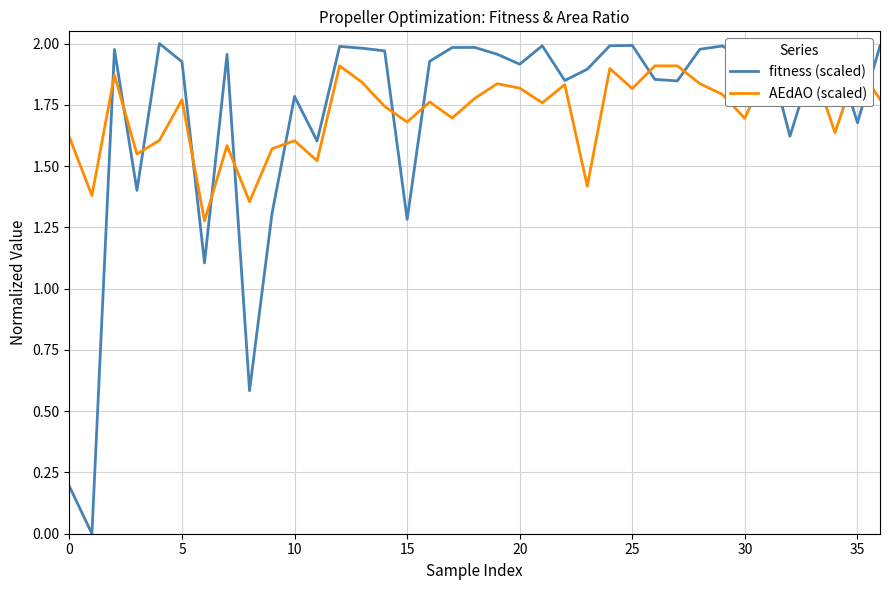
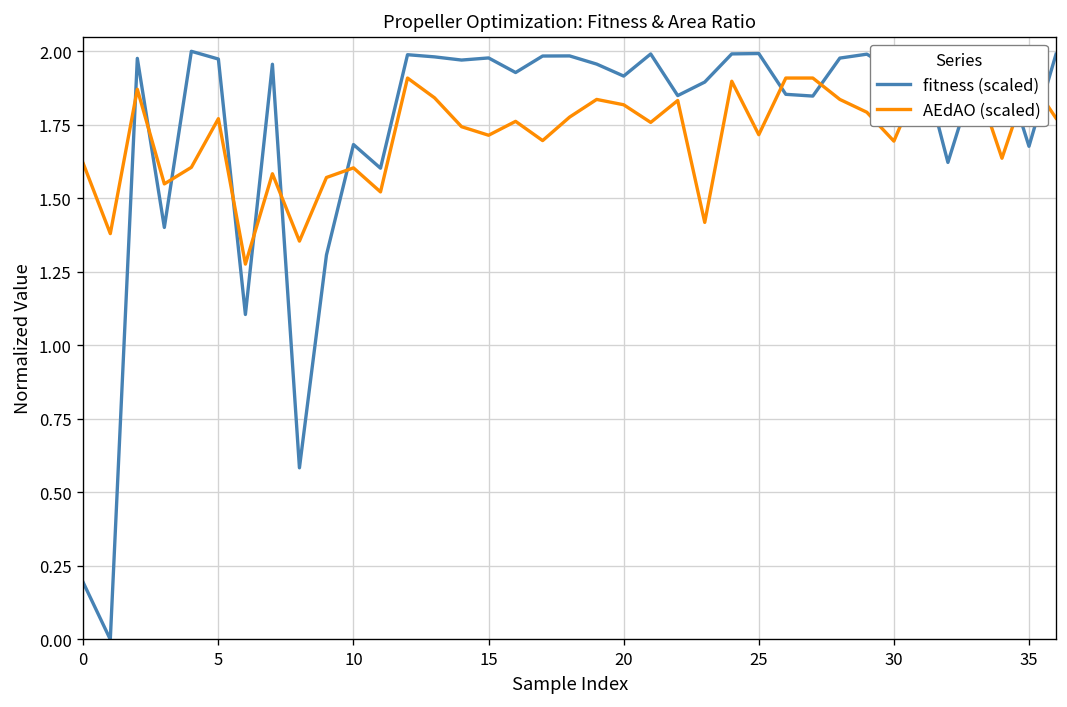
  {
    "fitness (scaled)": {
      "0": 0.19,
-     "5": 1.93,
-     "10": 1.78,
-     "15": 1.28,
+     "5": 1.97,
+     "10": 1.68,
+     "15": 1.98,
      "20": 1.92,
      "25": 1.99,
      "35": 1.68
    },
    "AEdAO (scaled)": {
      "0": 1.62,
      "5": 1.77,
      "10": 1.60,
-     "15": 1.68,
+     "15": 1.71,
      "20": 1.82,
-     "25": 1.82,
+     "25": 1.72,
      "30": 1.69
    }
  }
